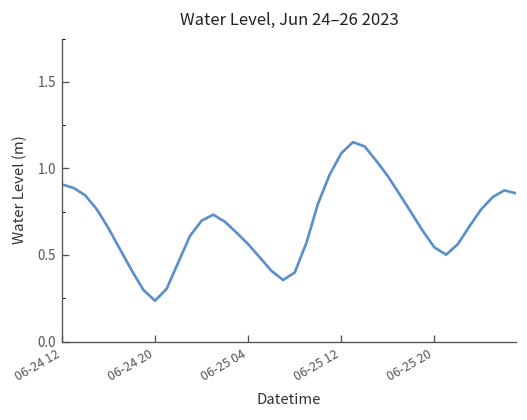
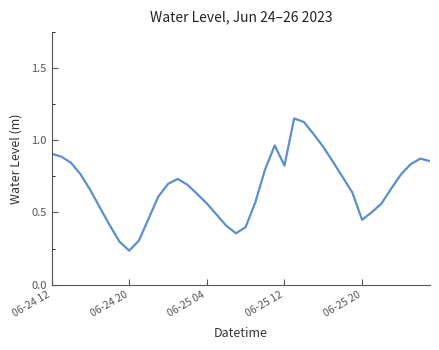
  {
    "06-24 12": 0.91,
    "06-24 20": 0.24,
    "06-25 04": 0.56,
-   "06-25 12": 1.09,
-   "06-25 20": 0.54
+   "06-25 12": 0.83,
+   "06-25 20": 0.45
  }
